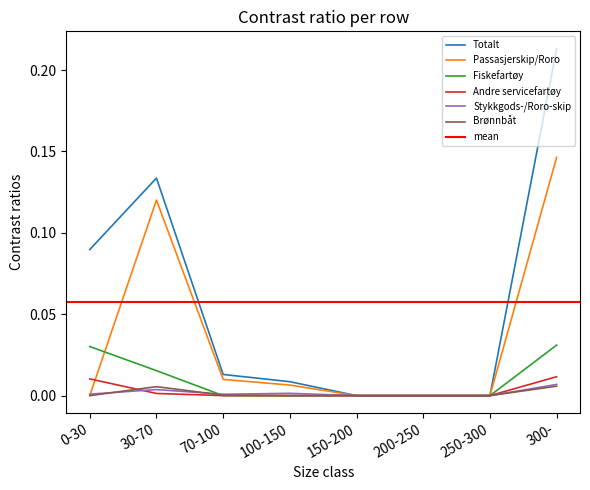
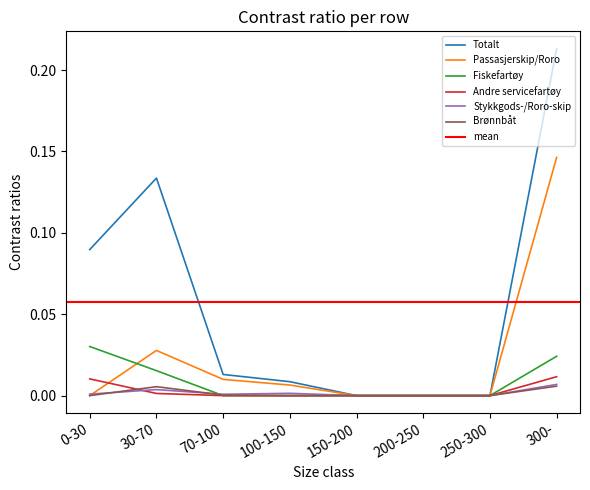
  {
    "Totalt": {
      "0-30": 0.090,
      "30-70": 0.134,
      "70-100": 0.013,
      "100-150": 0.009
    },
    "Passasjerskip/Roro": {
-     "30-70": 0.120,
+     "30-70": 0.028,
      "70-100": 0.010,
      "100-150": 0.006,
      "300-": 0.146
    },
    "Fiskefartøy": {
      "0-30": 0.030,
      "30-70": 0.015,
-     "300-": 0.031
+     "300-": 0.024
    },
    "Andre servicefartøy": {
      "0-30": 0.010,
      "30-70": 0.001,
      "300-": 0.012
    },
    "Stykkgods-/Roro-skip": {
      "30-70": 0.004
    },
    "Brønnbåt": {
      "30-70": 0.006
    }
  }
